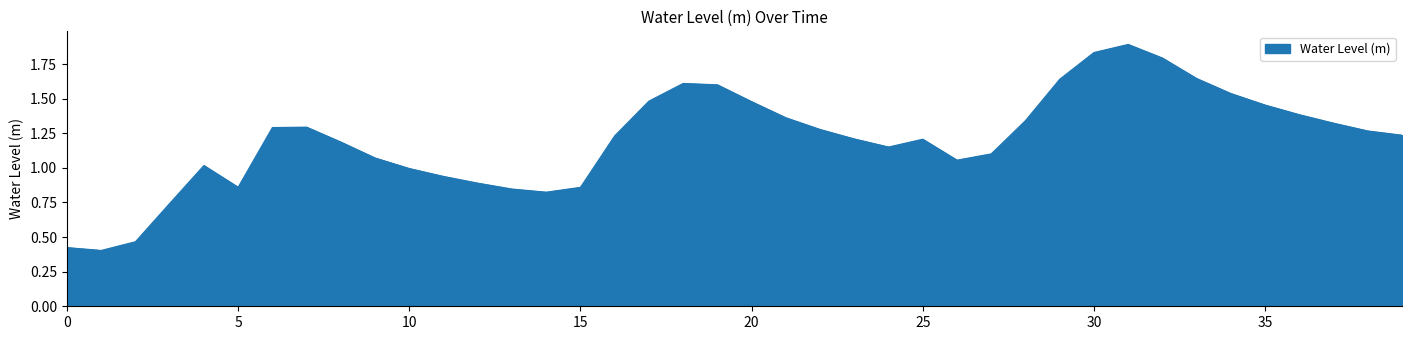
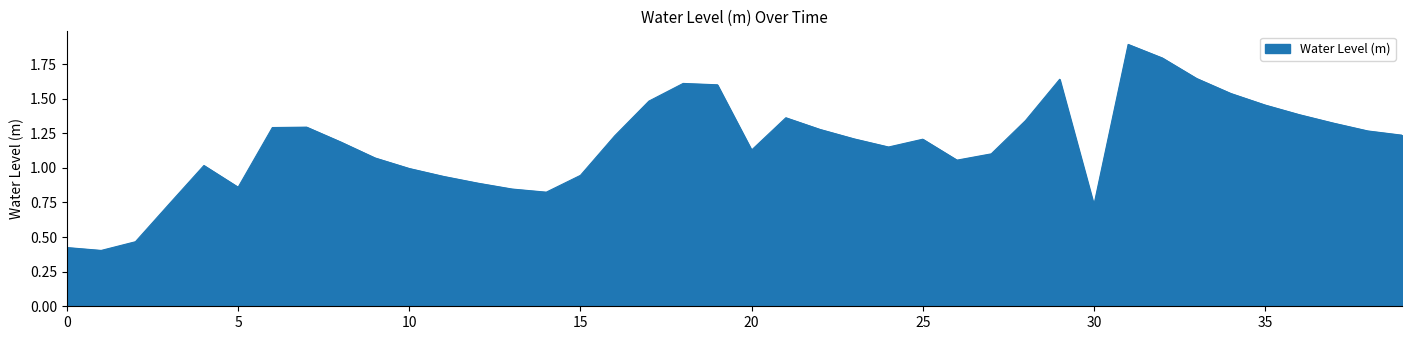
  {
    "0": 0.42,
    "5": 0.86,
    "10": 1.00,
-   "15": 0.86,
-   "20": 1.48,
+   "15": 0.95,
+   "20": 1.13,
    "25": 1.21,
-   "30": 1.83,
+   "30": 0.73,
    "35": 1.45
  }
